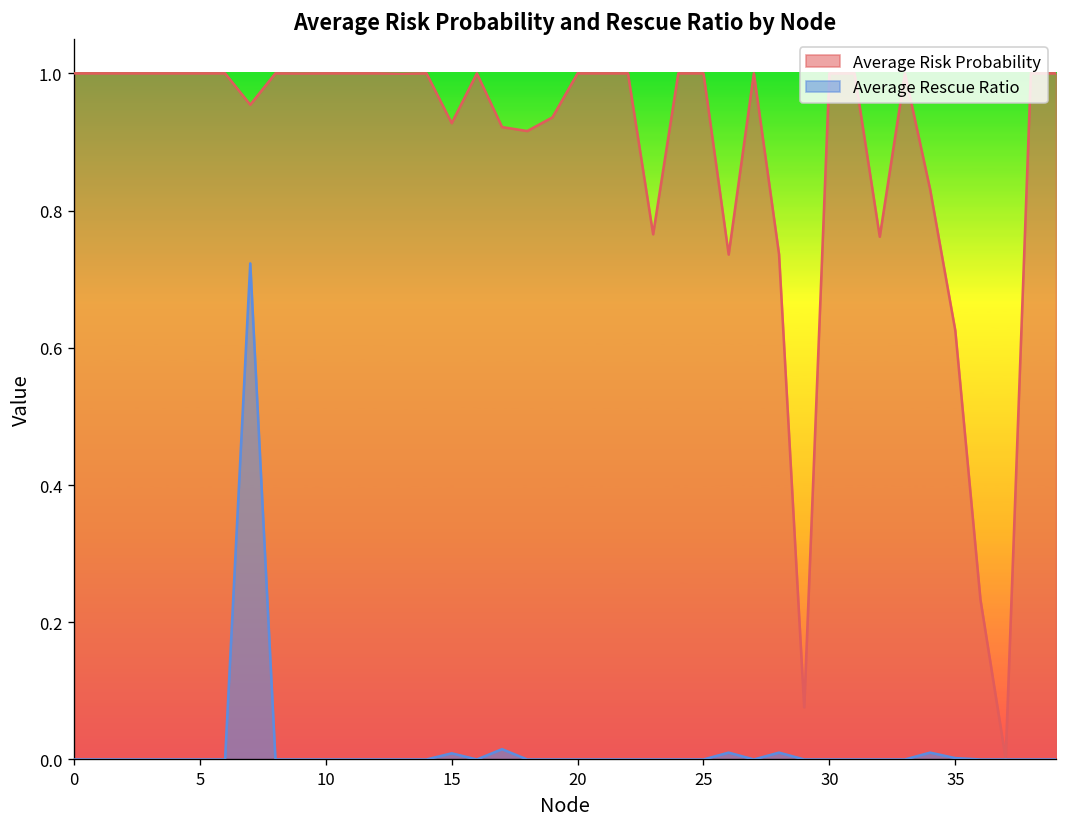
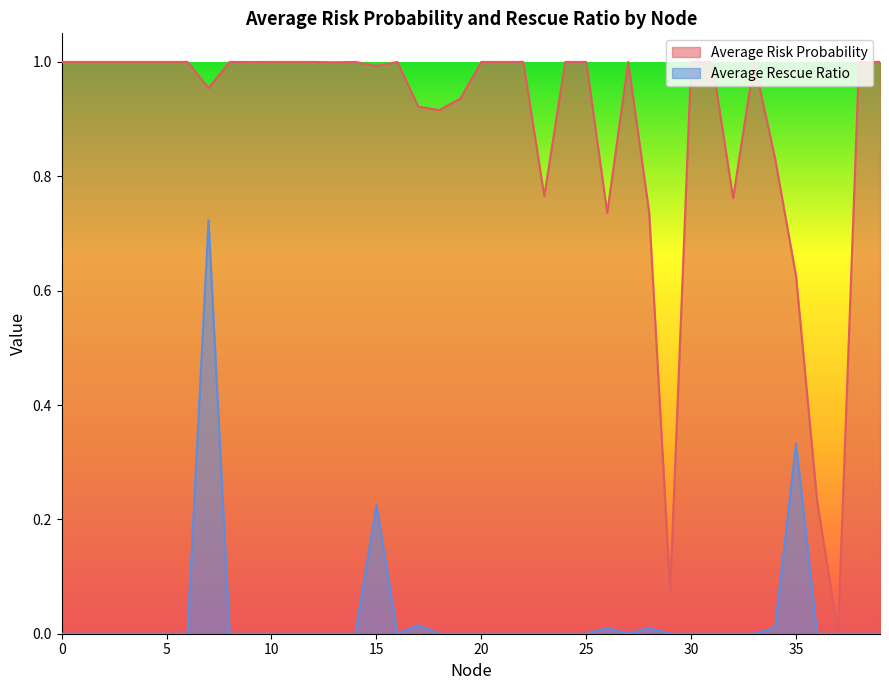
  {
    "Average Risk Probability": {
      "0": 1.00,
      "5": 1.00,
      "10": 1.00,
-     "15": 0.93,
+     "15": 0.99,
      "20": 1.00,
      "25": 1.00,
      "35": 0.63
    },
    "Average Rescue Ratio": {
      "0": 0.00,
      "5": 0.00,
      "10": 0.00,
-     "15": 0.01,
+     "15": 0.23,
      "20": 0.00,
      "25": 0.00,
      "30": 0.00,
-     "35": 0.00
+     "35": 0.33
    }
  }
